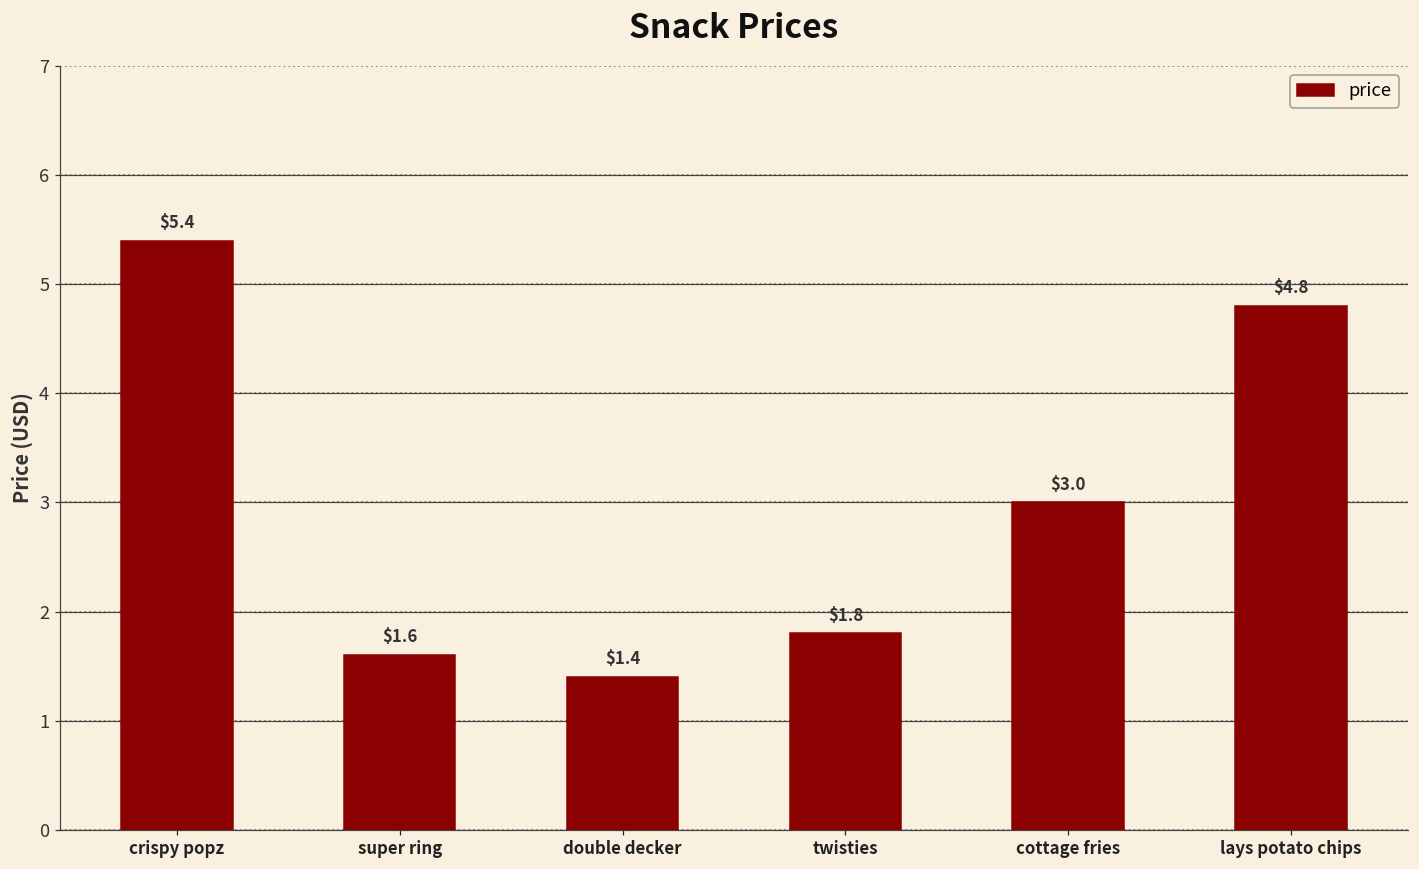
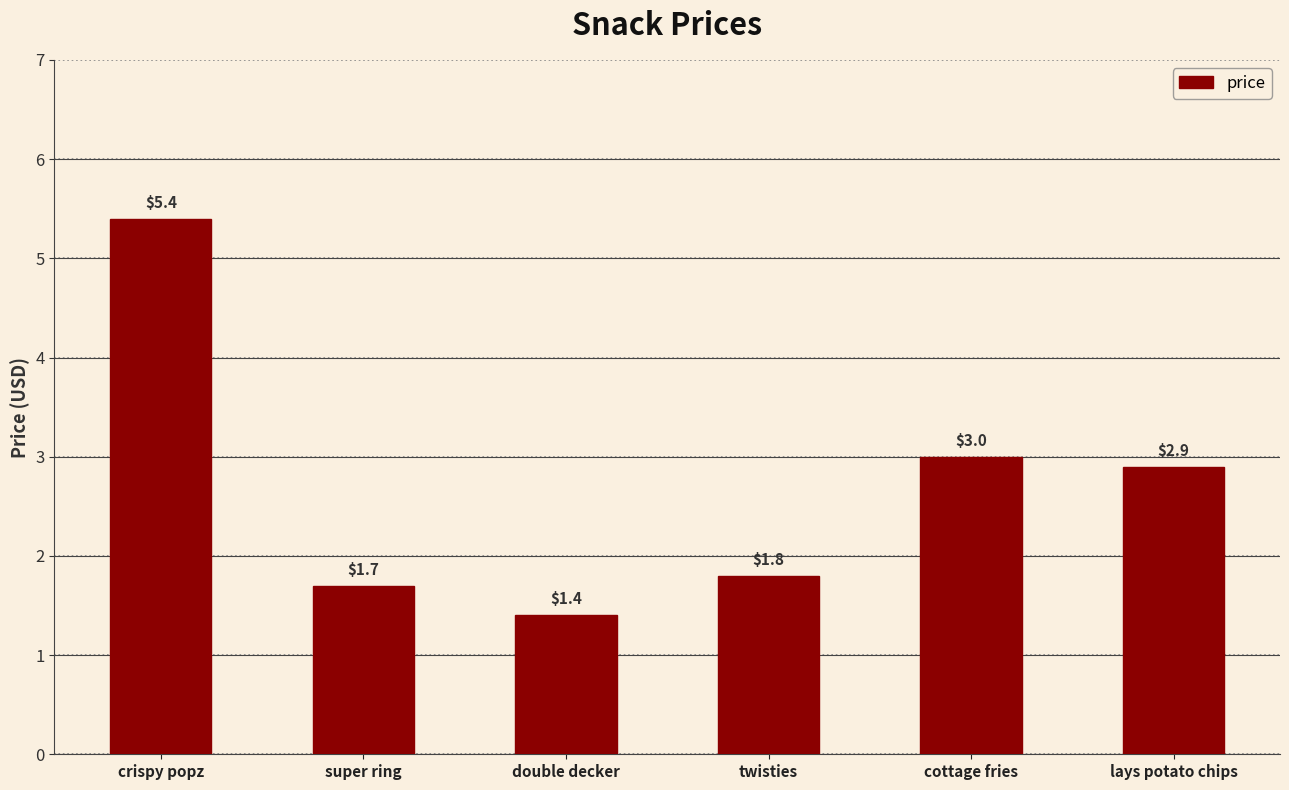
  {
    "crispy popz": "$5.4",
-   "super ring": "$1.6",
+   "super ring": "$1.7",
    "double decker": "$1.4",
    "twisties": "$1.8",
    "cottage fries": "$3.0",
-   "lays potato chips": "$4.8"
+   "lays potato chips": "$2.9"
  }
